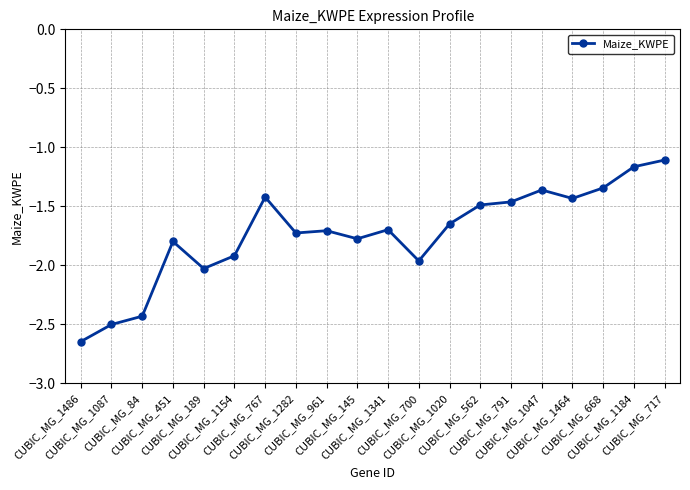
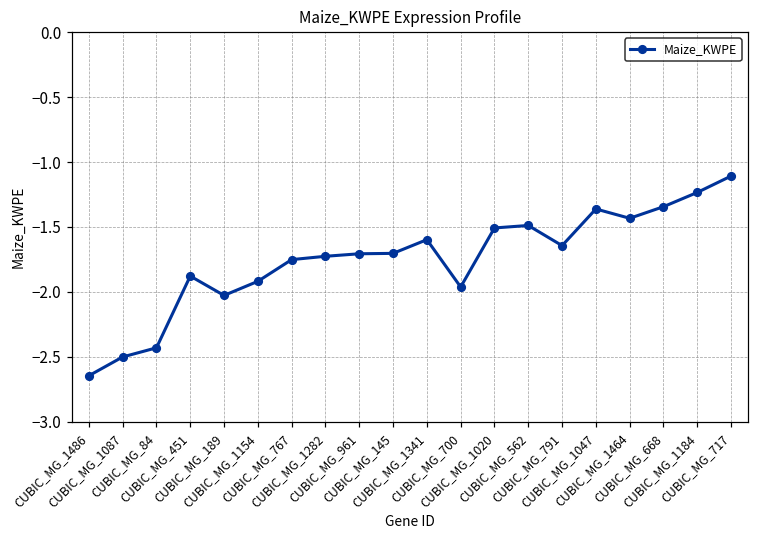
  {
    "CUBIC_MG_1486": -2.65,
    "CUBIC_MG_1087": -2.50,
    "CUBIC_MG_84": -2.43,
-   "CUBIC_MG_451": -1.80,
+   "CUBIC_MG_451": -1.88,
    "CUBIC_MG_189": -2.03,
    "CUBIC_MG_1154": -1.92,
-   "CUBIC_MG_767": -1.42,
+   "CUBIC_MG_767": -1.75,
    "CUBIC_MG_1282": -1.73,
    "CUBIC_MG_961": -1.71,
-   "CUBIC_MG_145": -1.78,
-   "CUBIC_MG_1341": -1.70,
+   "CUBIC_MG_145": -1.70,
+   "CUBIC_MG_1341": -1.60,
    "CUBIC_MG_700": -1.96,
-   "CUBIC_MG_1020": -1.65,
+   "CUBIC_MG_1020": -1.51,
    "CUBIC_MG_562": -1.49,
-   "CUBIC_MG_791": -1.46,
+   "CUBIC_MG_791": -1.64,
    "CUBIC_MG_1047": -1.36,
    "CUBIC_MG_1464": -1.43,
    "CUBIC_MG_668": -1.34,
-   "CUBIC_MG_1184": -1.16,
+   "CUBIC_MG_1184": -1.23,
    "CUBIC_MG_717": -1.11
  }
